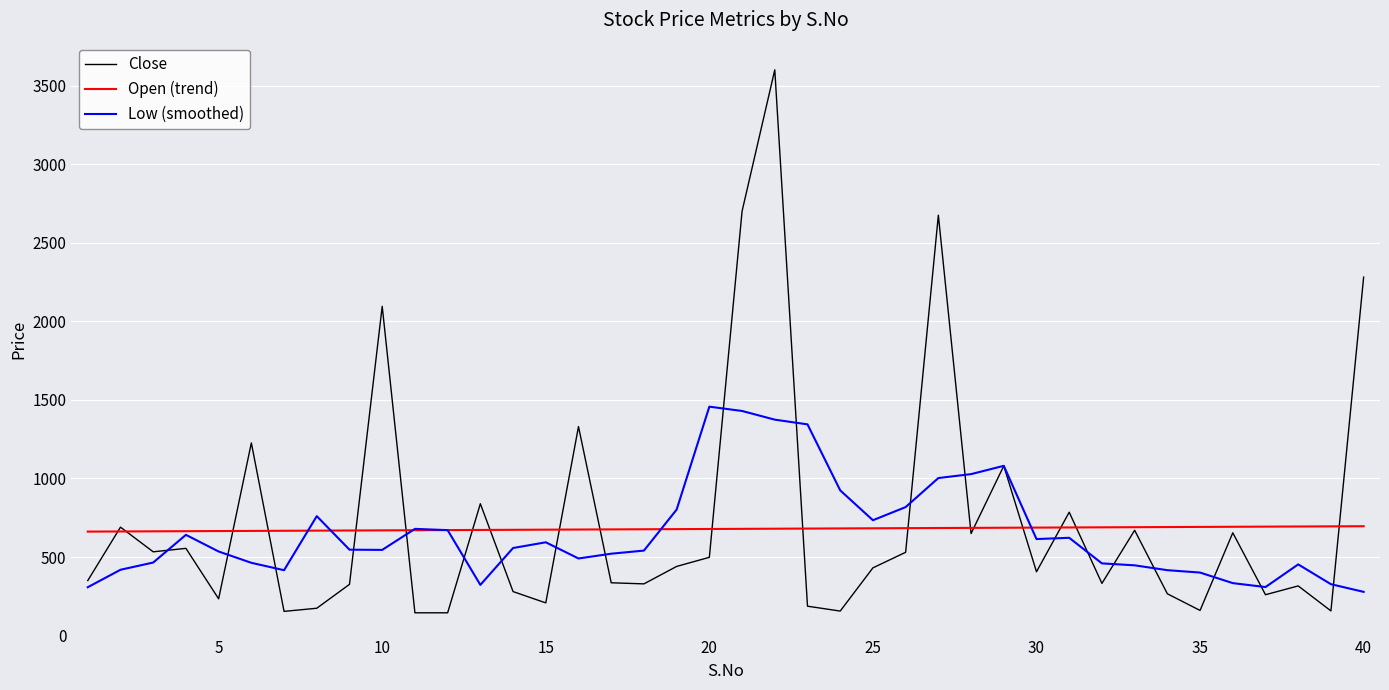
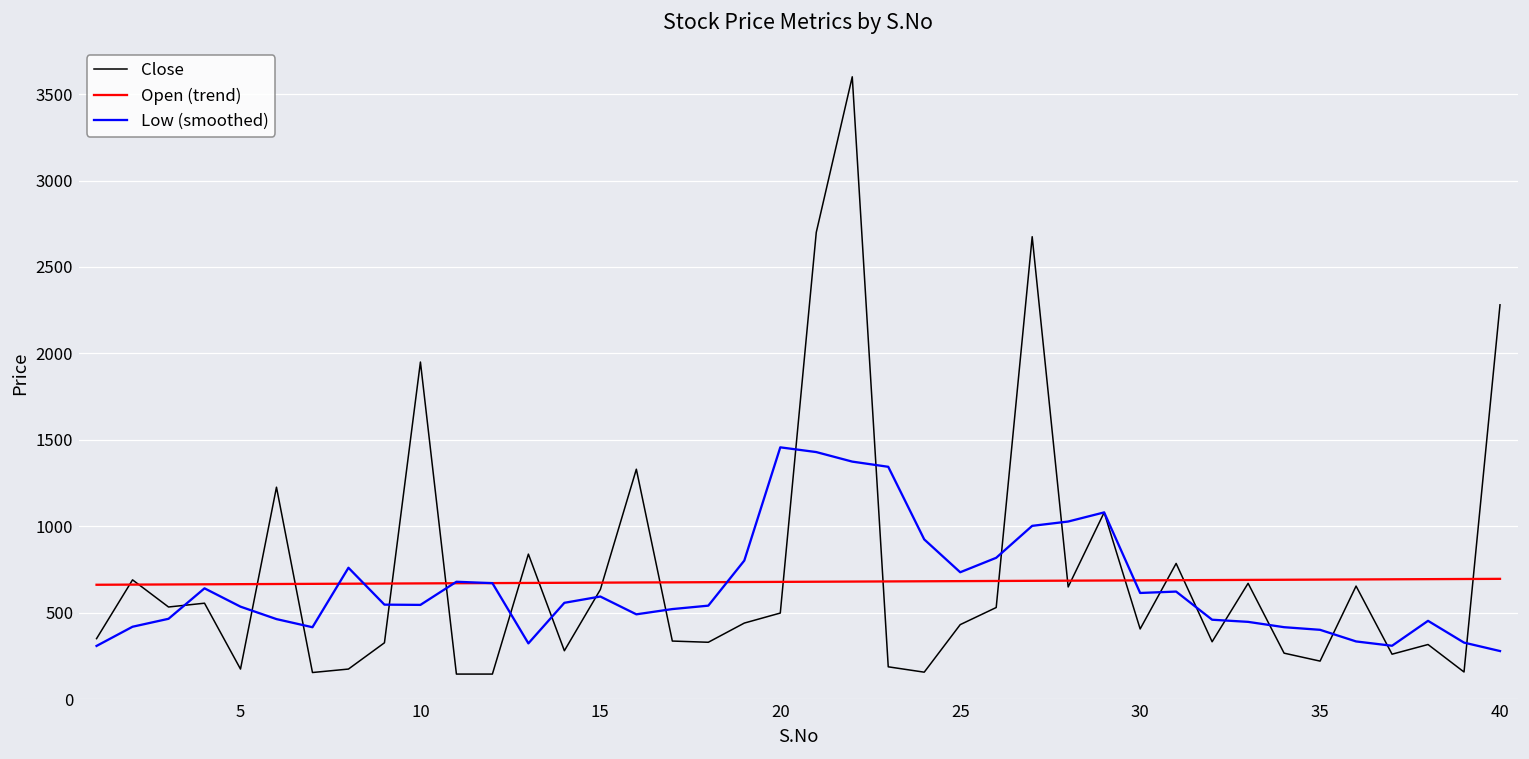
  {
    "Close": {
-     "5": 230,
-     "10": 2100,
-     "15": 210,
+     "5": 170,
+     "10": 1950,
+     "15": 630,
      "20": 500,
      "25": 430,
      "30": 410,
-     "35": 160,
+     "35": 220,
      "40": 2280
    },
    "Open (trend)": {
      "5": 670,
      "10": 670,
      "15": 670,
      "20": 680,
      "25": 680,
      "30": 690,
      "35": 690,
      "40": 700
    },
    "Low (smoothed)": {
      "5": 540,
      "10": 550,
      "15": 590,
      "20": 1460,
      "25": 730,
      "30": 610,
      "35": 400,
      "40": 280
    }
  }
